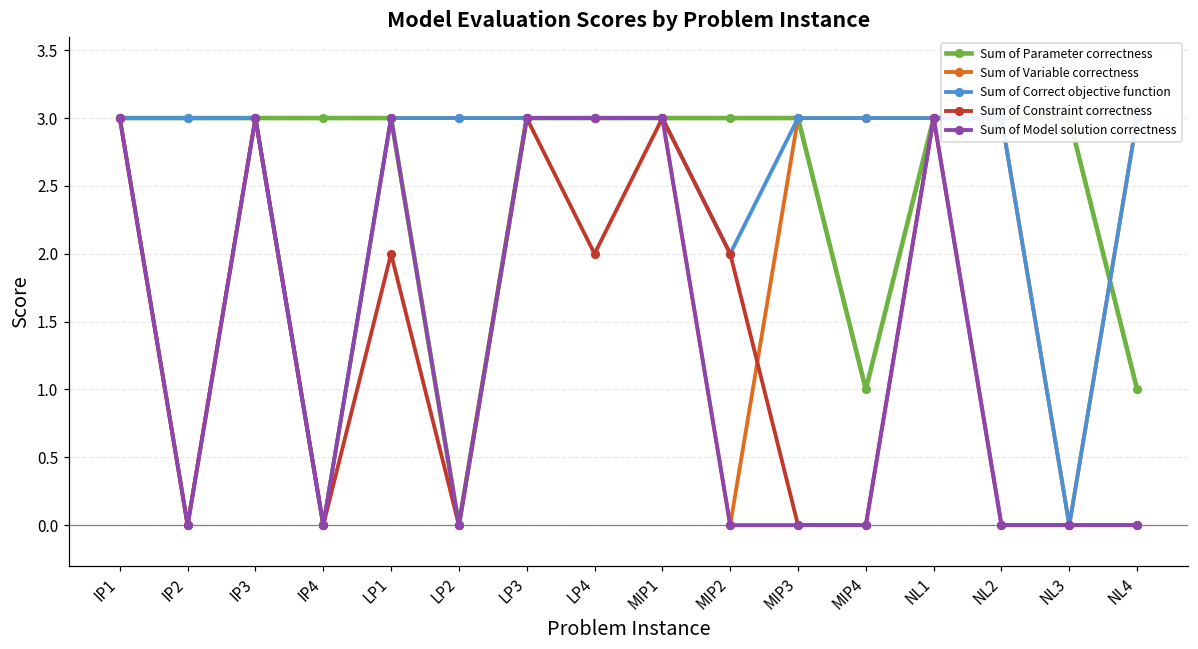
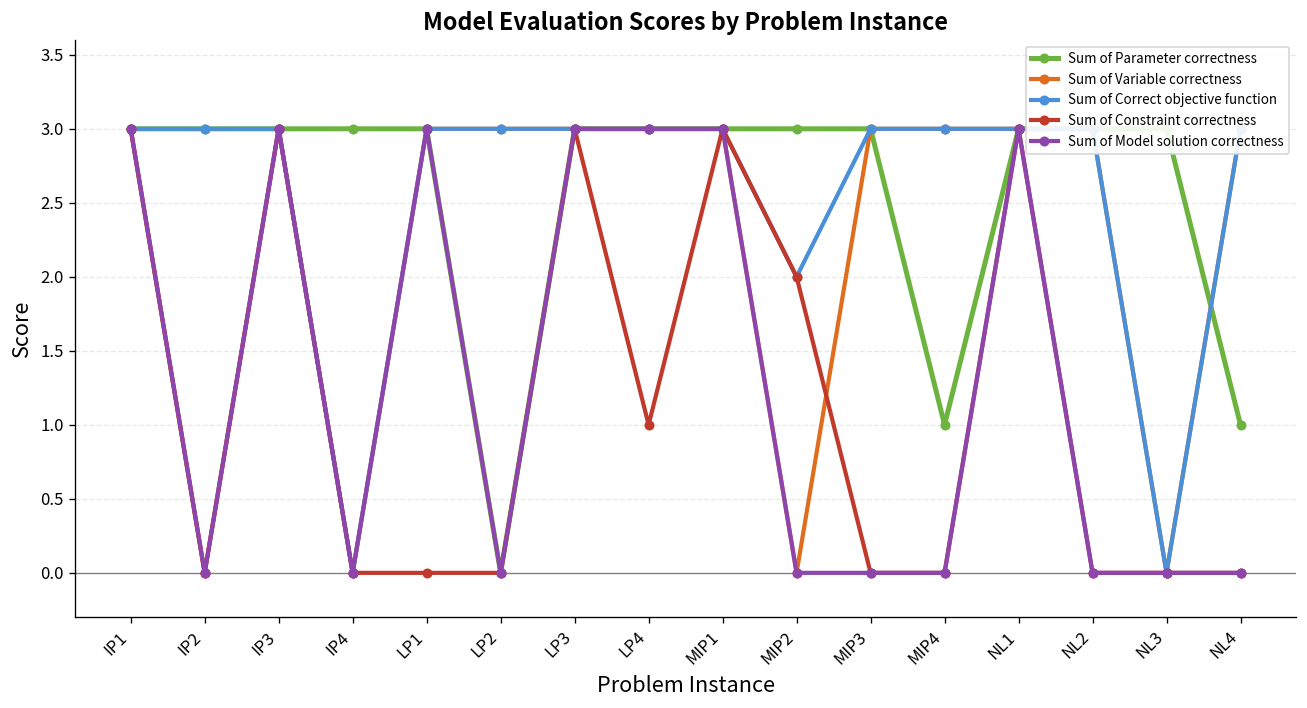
  {
    "Sum of Parameter correctness": {
      "IP4": 3,
      "MIP2": 3,
      "MIP4": 1,
      "NL4": 1
    },
    "Sum of Constraint correctness": {
-     "LP1": 2,
-     "LP4": 2
+     "LP1": 0,
+     "LP4": 1
    }
  }
